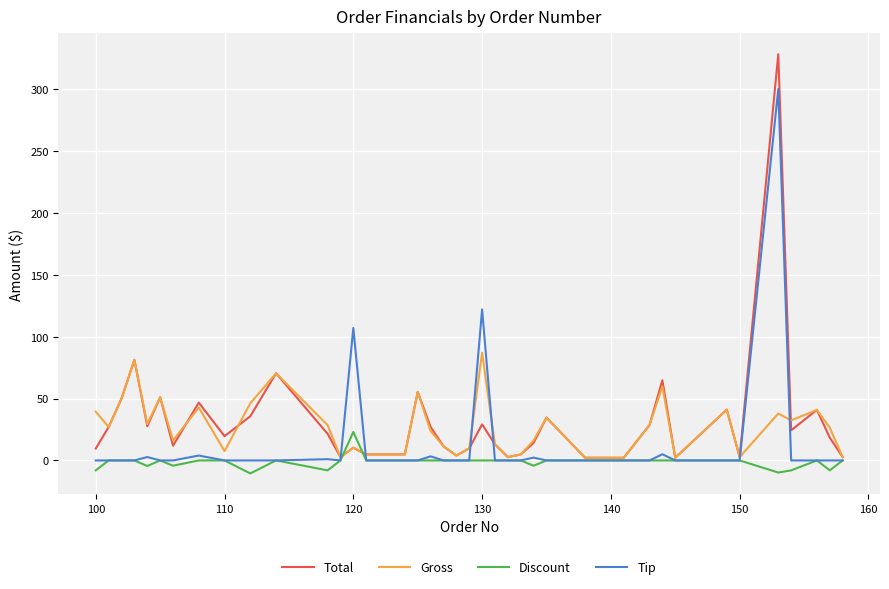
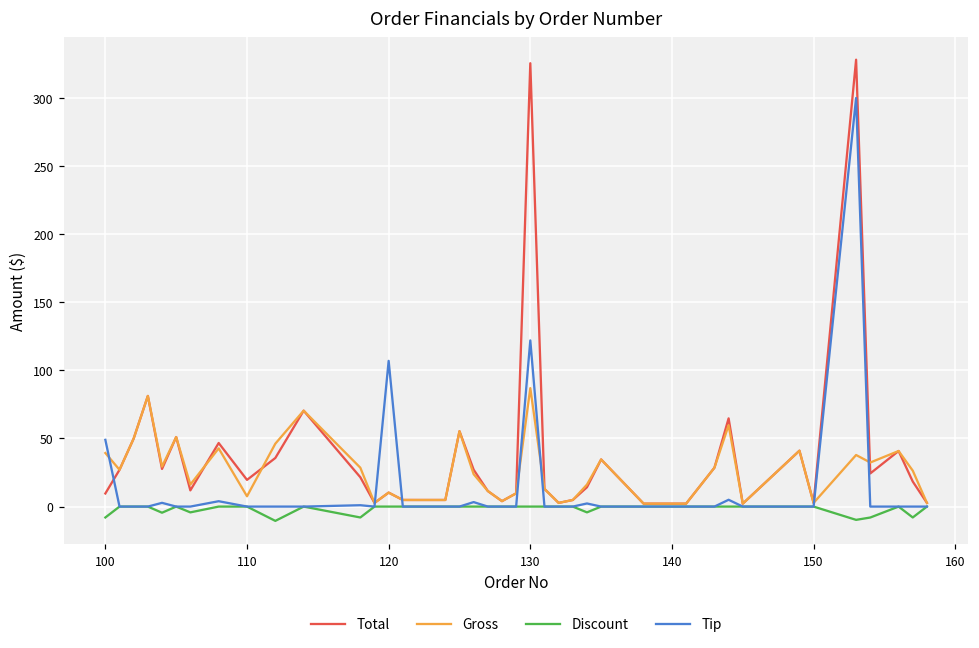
  {
    "Total": {
      "100": 10,
      "110": 20,
-     "130": 29
+     "130": 326
    },
    "Gross": {
      "100": 39,
      "110": 8,
      "130": 87
    },
    "Discount": {
      "100": -8,
-     "120": 23,
+     "120": 0,
      "130": 0
    },
    "Tip": {
-     "100": 0,
+     "100": 49,
      "120": 107,
      "130": 122
    }
  }
